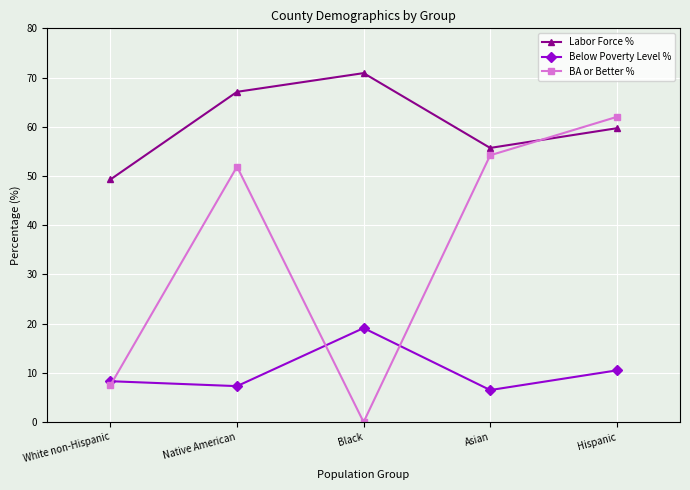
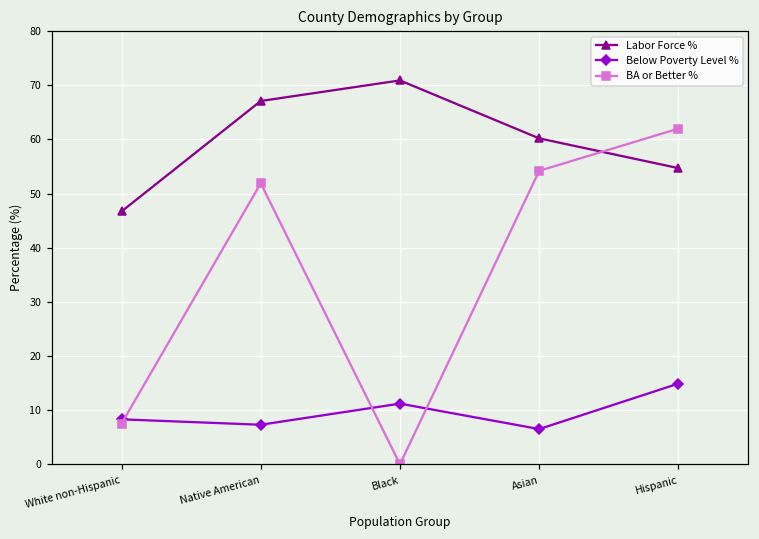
  {
    "Labor Force %": {
-     "White non-Hispanic": 49,
+     "White non-Hispanic": 47,
      "Native American": 67,
      "Black": 71,
-     "Asian": 56,
-     "Hispanic": 60
+     "Asian": 60,
+     "Hispanic": 55
    },
    "Below Poverty Level %": {
      "White non-Hispanic": 8,
      "Native American": 7,
-     "Black": 19,
+     "Black": 11,
      "Asian": 7,
-     "Hispanic": 11
+     "Hispanic": 15
    },
    "BA or Better %": {
      "White non-Hispanic": 8,
      "Native American": 52,
      "Black": 0,
      "Asian": 54,
      "Hispanic": 62
    }
  }
